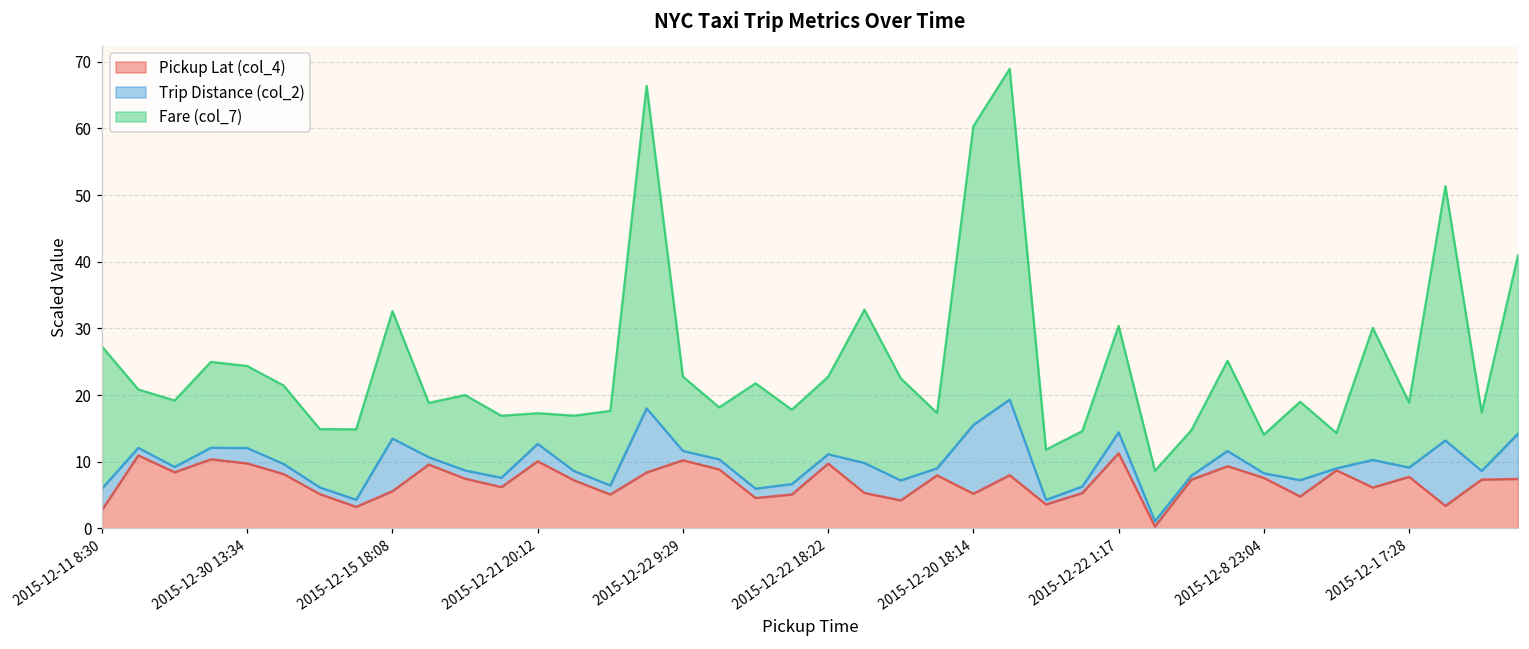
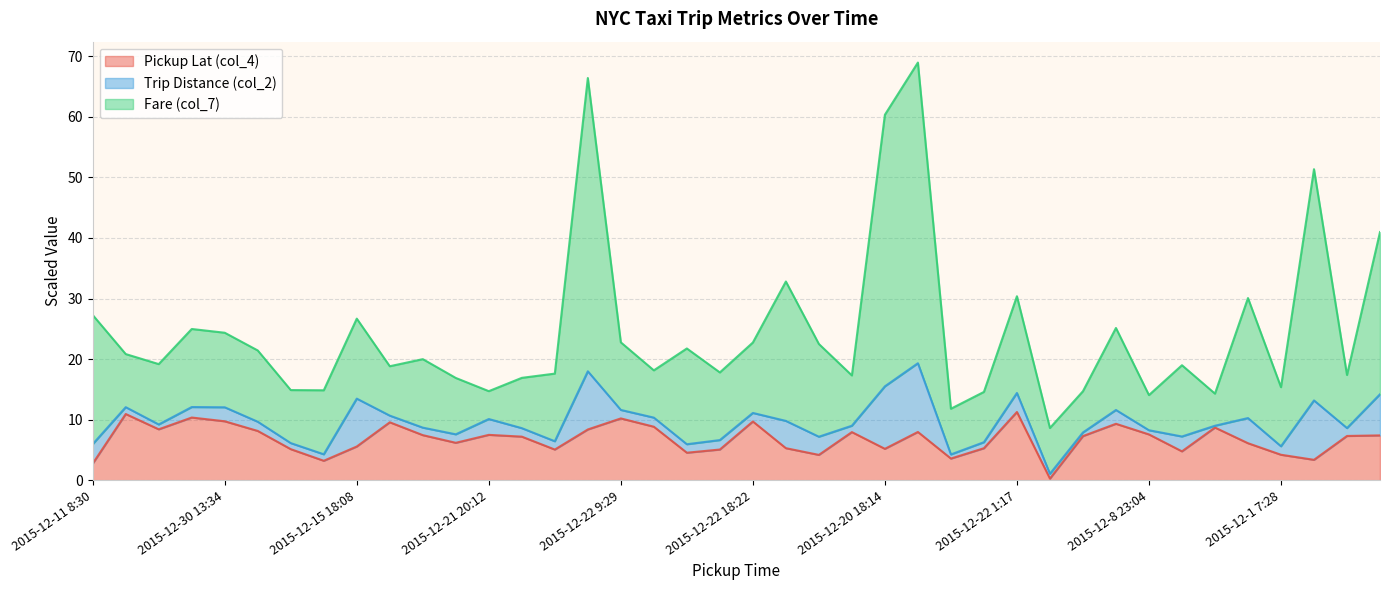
  {
    "Pickup Lat (col_4)": {
      "2015-12-11 8:30": 3,
      "2015-12-30 13:34": 10,
      "2015-12-15 18:08": 6,
-     "2015-12-21 20:12": 10,
+     "2015-12-21 20:12": 8,
      "2015-12-22 9:29": 10,
      "2015-12-22 18:22": 10,
      "2015-12-20 18:14": 5,
      "2015-12-22 1:17": 11,
      "2015-12-8 23:04": 8,
-     "2015-12-1 7:28": 8
+     "2015-12-1 7:28": 4
    },
    "Trip Distance (col_2)": {
      "2015-12-11 8:30": 3,
      "2015-12-30 13:34": 2,
      "2015-12-15 18:08": 8,
      "2015-12-21 20:12": 3,
      "2015-12-22 9:29": 1,
      "2015-12-22 18:22": 1,
      "2015-12-20 18:14": 10,
      "2015-12-22 1:17": 3,
      "2015-12-8 23:04": 1,
      "2015-12-1 7:28": 1
    },
    "Fare (col_7)": {
      "2015-12-11 8:30": 21,
      "2015-12-30 13:34": 12,
-     "2015-12-15 18:08": 19,
+     "2015-12-15 18:08": 13,
      "2015-12-21 20:12": 5,
      "2015-12-22 9:29": 11,
      "2015-12-22 18:22": 12,
      "2015-12-20 18:14": 45,
      "2015-12-22 1:17": 16,
      "2015-12-8 23:04": 6,
      "2015-12-1 7:28": 10
    }
  }
